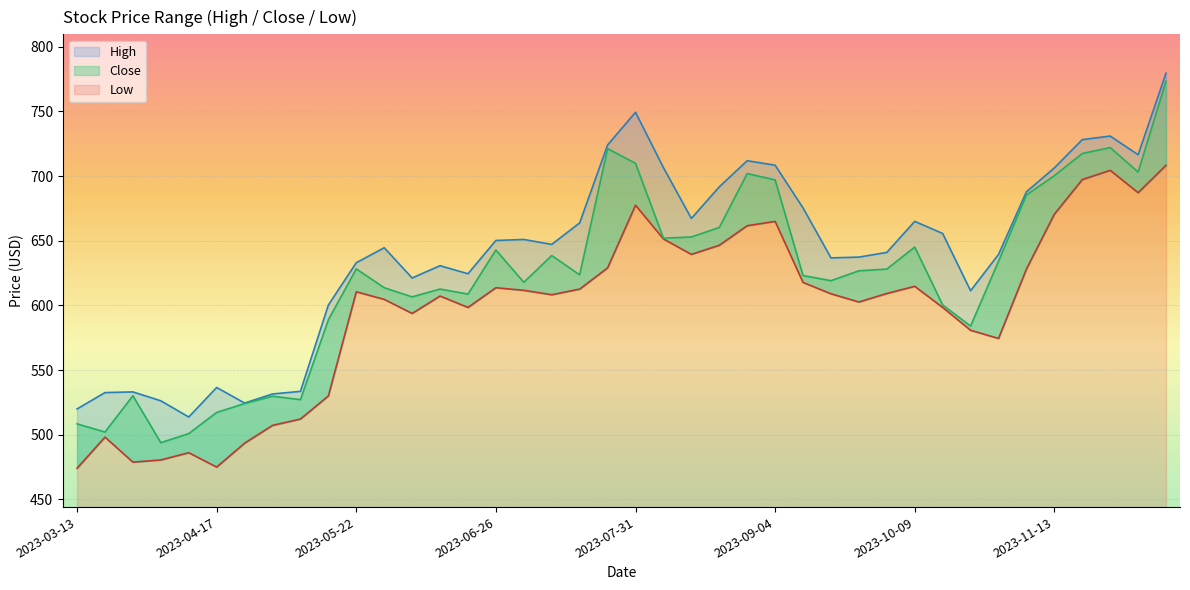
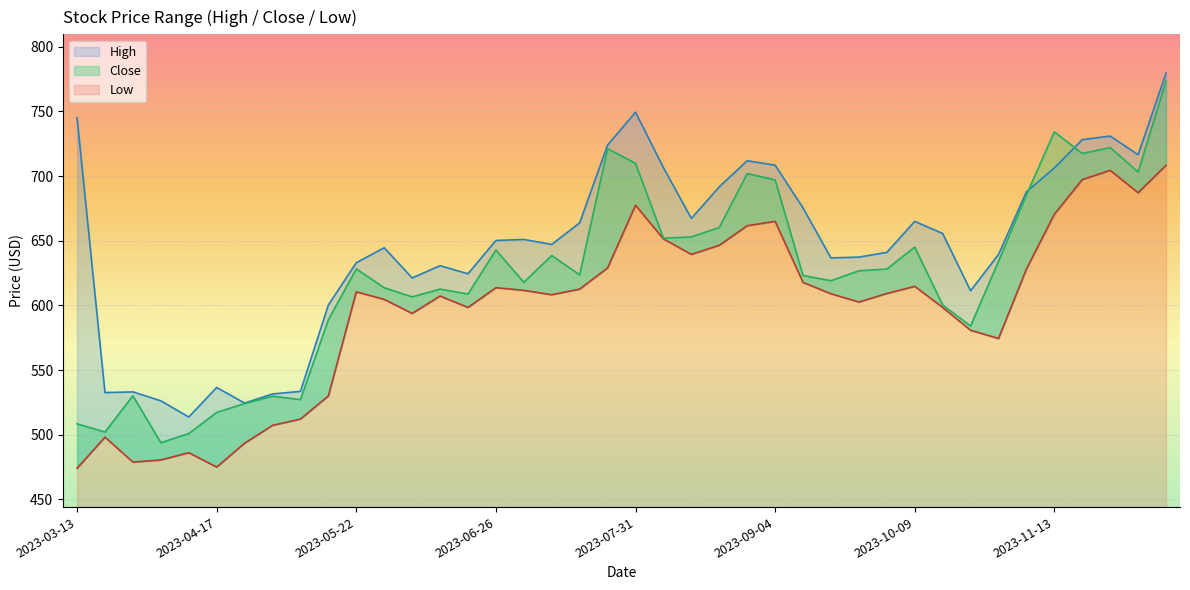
  {
    "High": {
-     "2023-03-13": 520,
+     "2023-03-13": 745,
      "2023-04-17": 537,
      "2023-05-22": 633,
      "2023-06-26": 650,
      "2023-07-31": 749,
      "2023-09-04": 708,
      "2023-10-09": 665,
      "2023-11-13": 706
    },
    "Close": {
      "2023-03-13": 508,
      "2023-04-17": 517,
      "2023-05-22": 628,
      "2023-06-26": 643,
      "2023-07-31": 710,
      "2023-09-04": 697,
      "2023-10-09": 645,
-     "2023-11-13": 700
+     "2023-11-13": 734
    },
    "Low": {
      "2023-03-13": 474,
      "2023-04-17": 475,
      "2023-05-22": 611,
      "2023-06-26": 614,
      "2023-07-31": 678,
      "2023-09-04": 665,
      "2023-10-09": 615,
      "2023-11-13": 671
    }
  }
